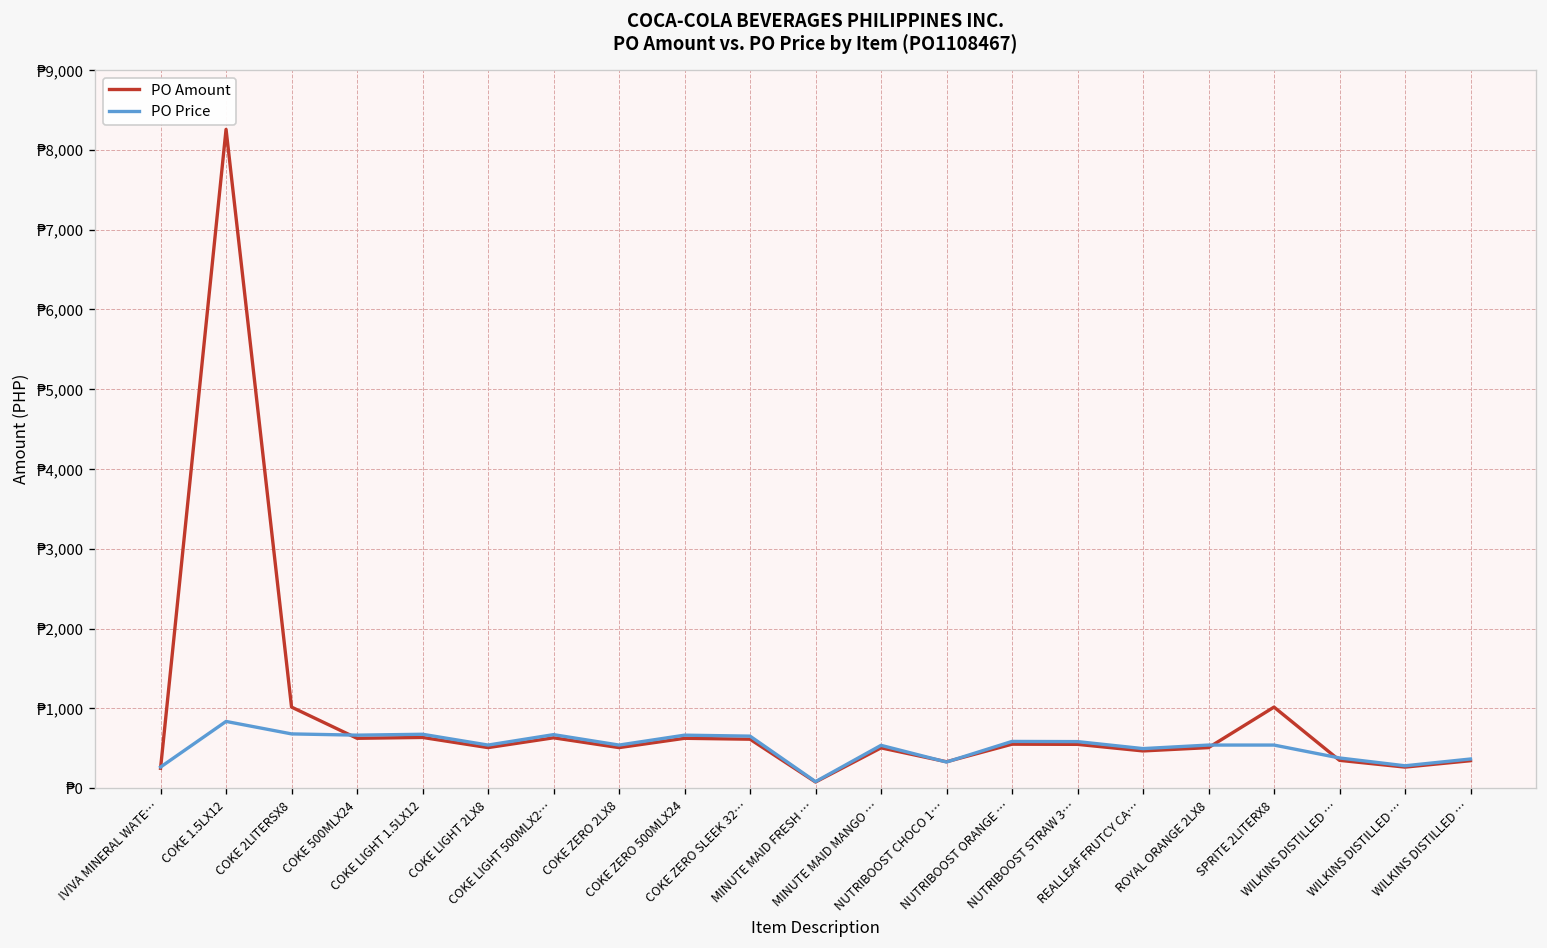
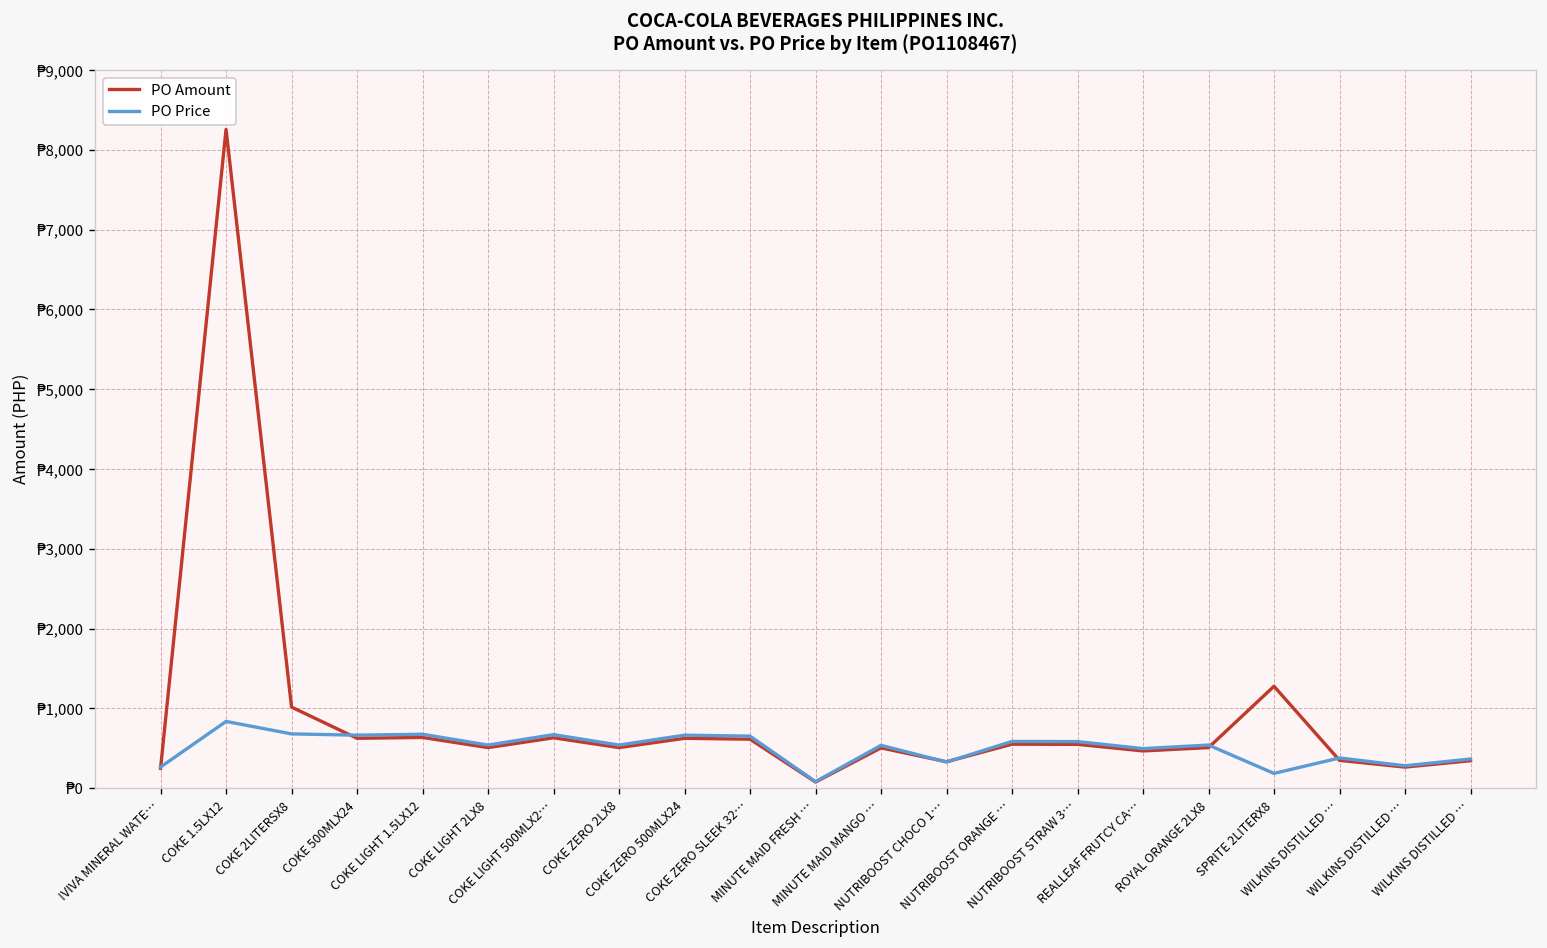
  {
    "PO Amount": {
      "COKE 1.5LX12": "₱8,300",
      "COKE 2LITERSX8": "₱1,000",
      "COKE 500MLX24": "₱600",
      "COKE LIGHT 1.5LX12": "₱600",
      "COKE LIGHT 500MLX2…": "₱600",
      "COKE ZERO 500MLX24": "₱600",
      "COKE ZERO SLEEK 32…": "₱600",
-     "SPRITE 2LITERX8": "₱1,000"
+     "SPRITE 2LITERX8": "₱1,300"
    },
    "PO Price": {
      "COKE 1.5LX12": "₱800",
      "COKE 2LITERSX8": "₱700",
      "COKE 500MLX24": "₱700",
      "COKE LIGHT 1.5LX12": "₱700",
      "COKE LIGHT 500MLX2…": "₱700",
      "COKE ZERO 500MLX24": "₱700",
      "COKE ZERO SLEEK 32…": "₱700",
-     "SPRITE 2LITERX8": "₱500"
+     "SPRITE 2LITERX8": "₱200"
    }
  }
